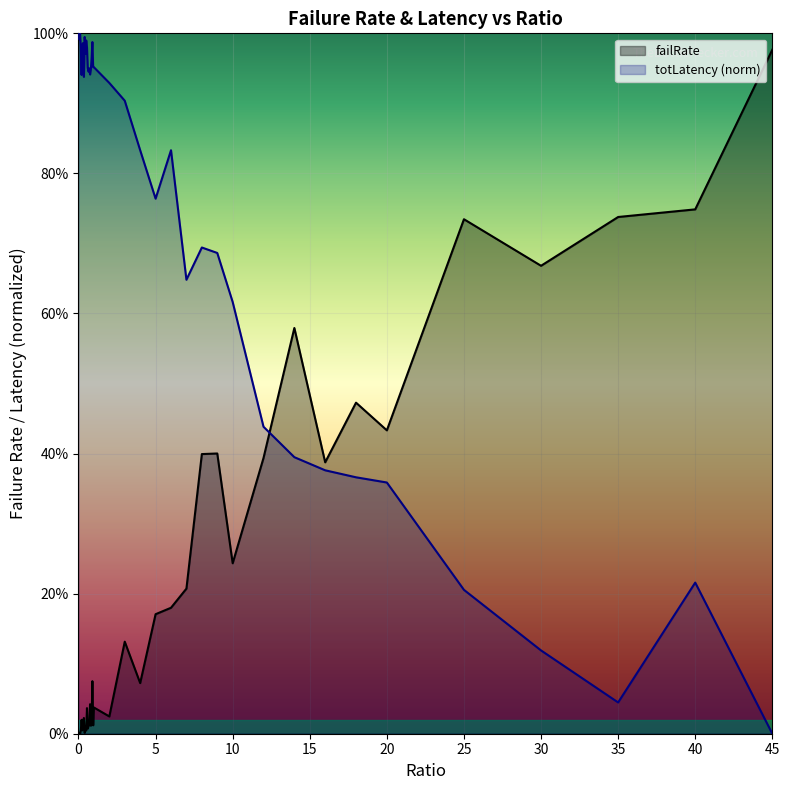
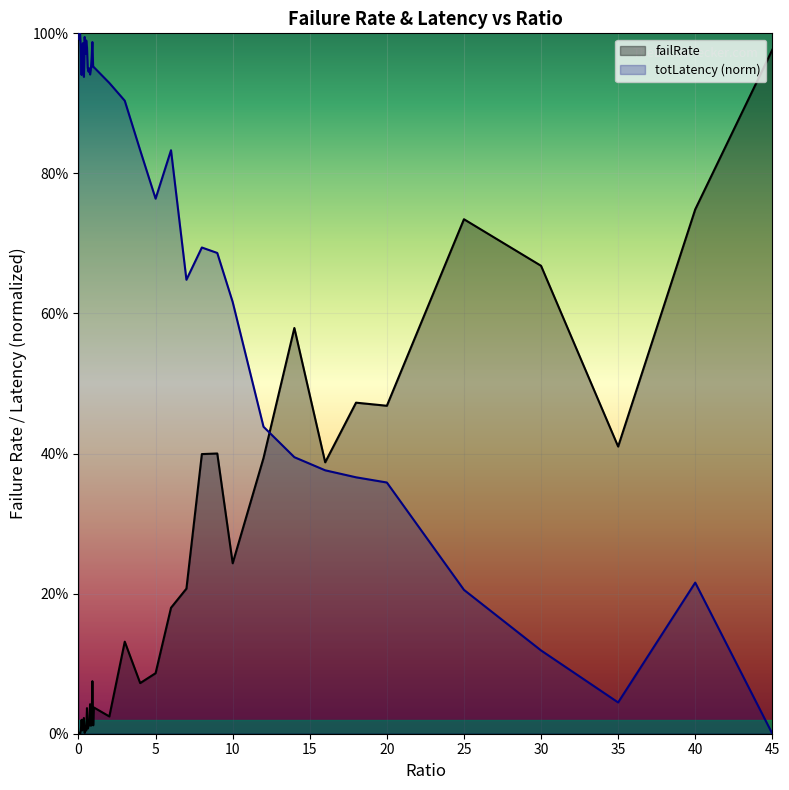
  {
    "failRate": {
-     "5": "17%",
+     "5": "9%",
      "10": "24%",
-     "20": "43%",
+     "20": "47%",
      "25": "73%",
      "30": "67%",
-     "35": "74%",
+     "35": "41%",
      "40": "75%",
      "45": "98%"
    },
    "totLatency (norm)": {
      "0": "100%",
      "5": "76%",
      "10": "62%",
      "20": "36%",
      "25": "21%",
      "30": "12%",
      "35": "4%",
      "40": "22%"
    }
  }
